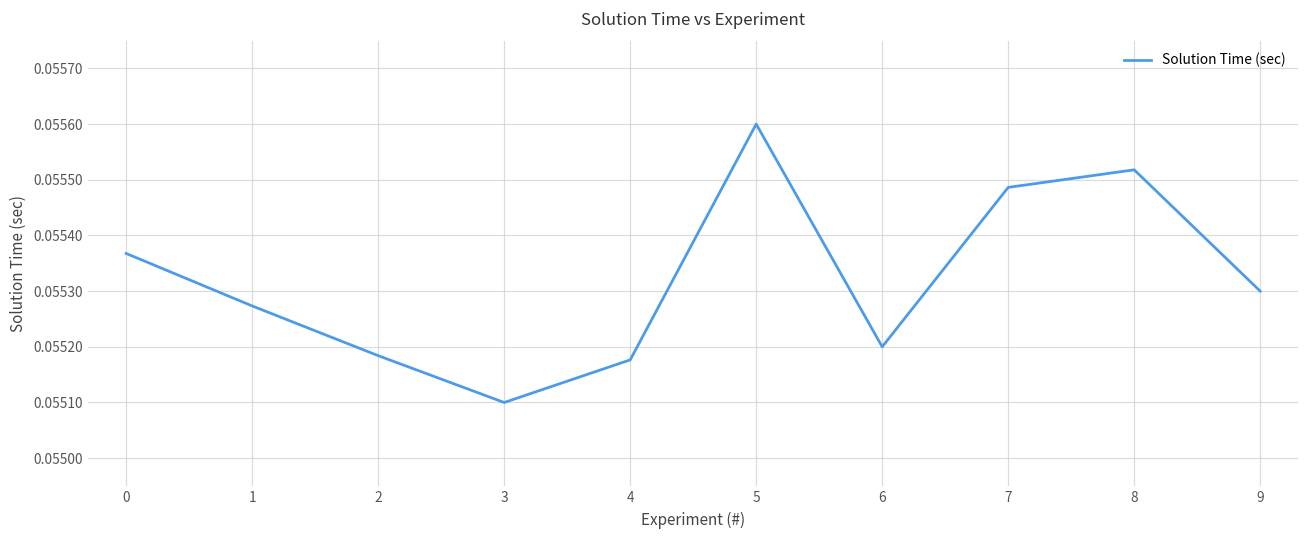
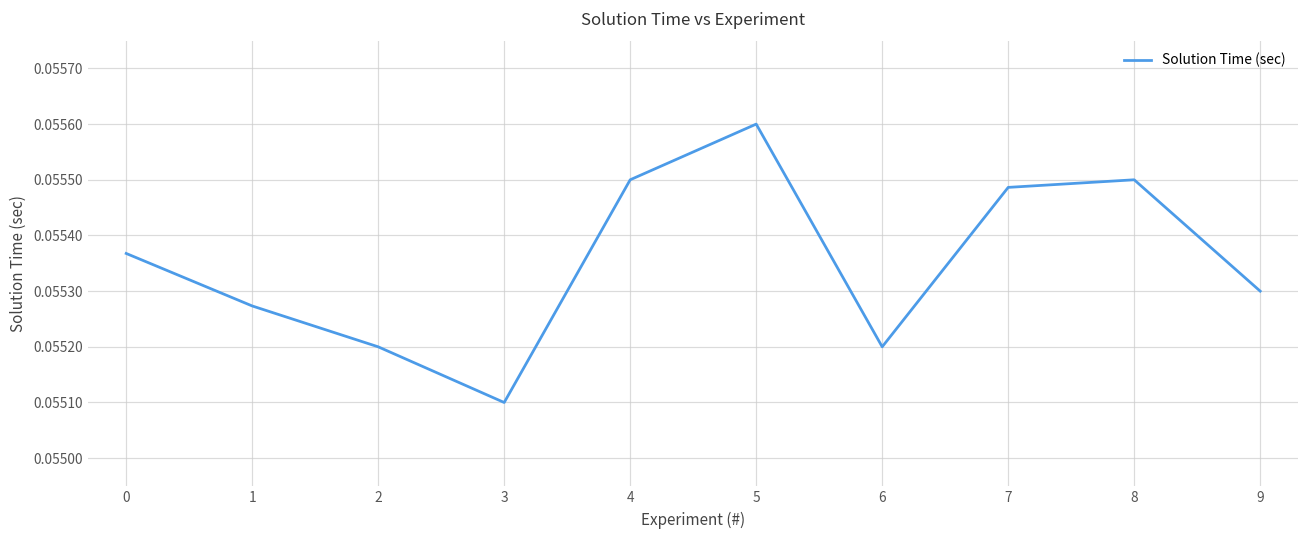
  {
    "0": 0.05537,
    "1": 0.05527,
-   "2": 0.05518,
+   "2": 0.05520,
    "3": 0.05510,
-   "4": 0.05518,
+   "4": 0.05550,
    "5": 0.05560,
    "6": 0.05520,
    "7": 0.05549,
-   "8": 0.05552,
+   "8": 0.05550,
    "9": 0.05530
  }
